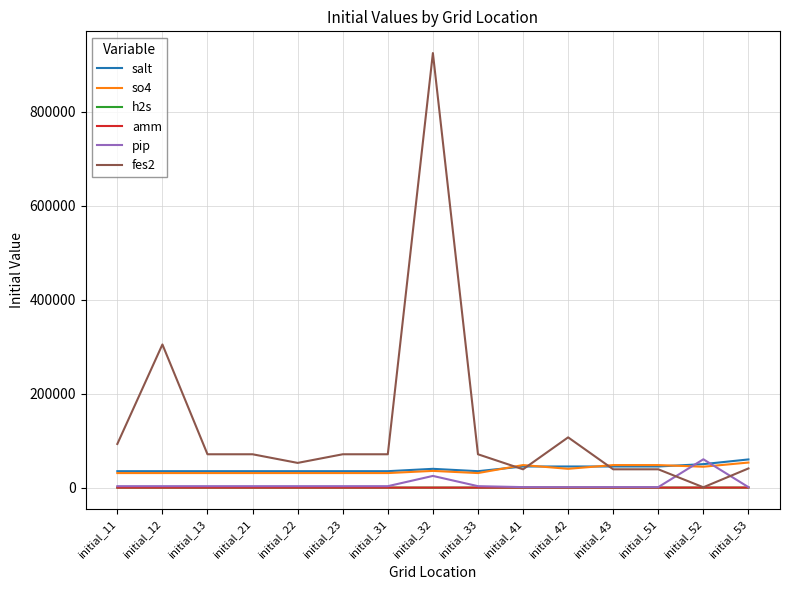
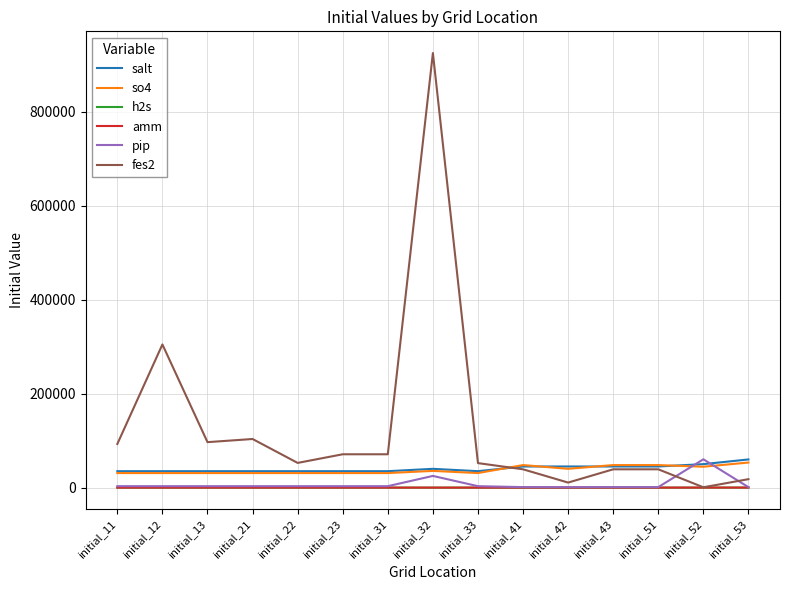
  {
    "salt": {
      "initial_52": 50000,
      "initial_53": 60000
    },
    "so4": {
      "initial_52": 40000,
      "initial_53": 50000
    },
    "amm": {
      "initial_32": 0
    },
    "pip": {
      "initial_32": 20000,
      "initial_52": 60000
    },
    "fes2": {
      "initial_11": 90000,
      "initial_12": 300000,
-     "initial_13": 70000,
-     "initial_21": 70000,
+     "initial_13": 100000,
+     "initial_21": 100000,
      "initial_22": 50000,
      "initial_23": 70000,
      "initial_31": 70000,
      "initial_32": 930000,
-     "initial_33": 70000,
+     "initial_33": 50000,
      "initial_41": 40000,
-     "initial_42": 110000,
+     "initial_42": 10000,
      "initial_43": 40000,
      "initial_51": 40000,
-     "initial_53": 40000
+     "initial_53": 20000
    }
  }
